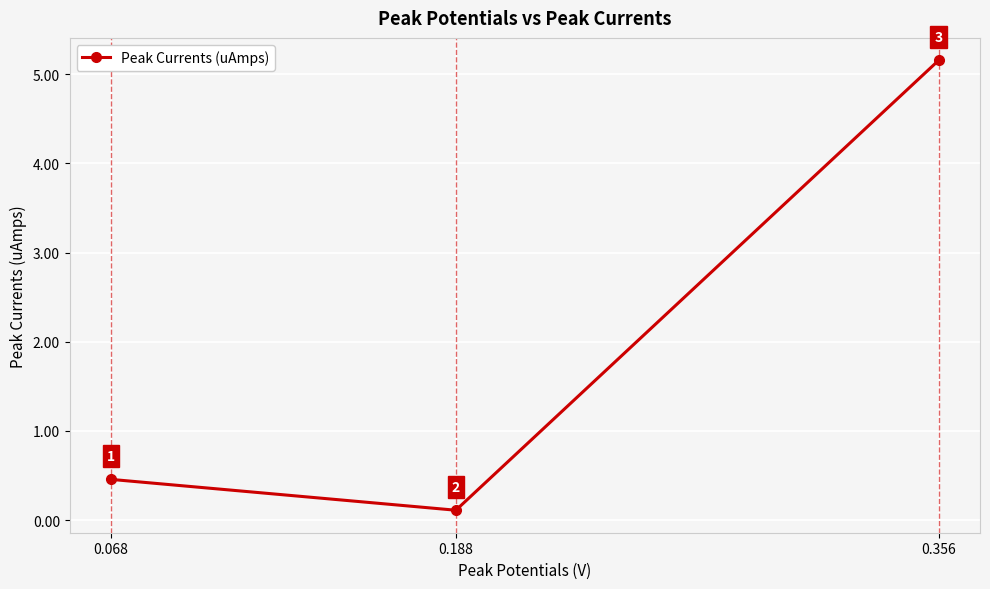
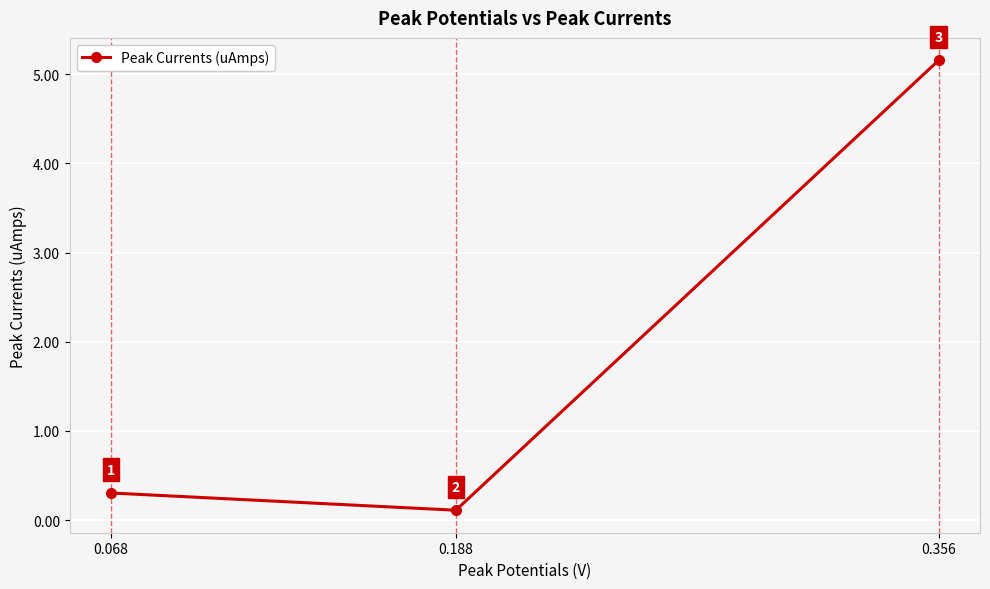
  {
-   "0.068": 0.5
+   "0.068": 0.3
  }
